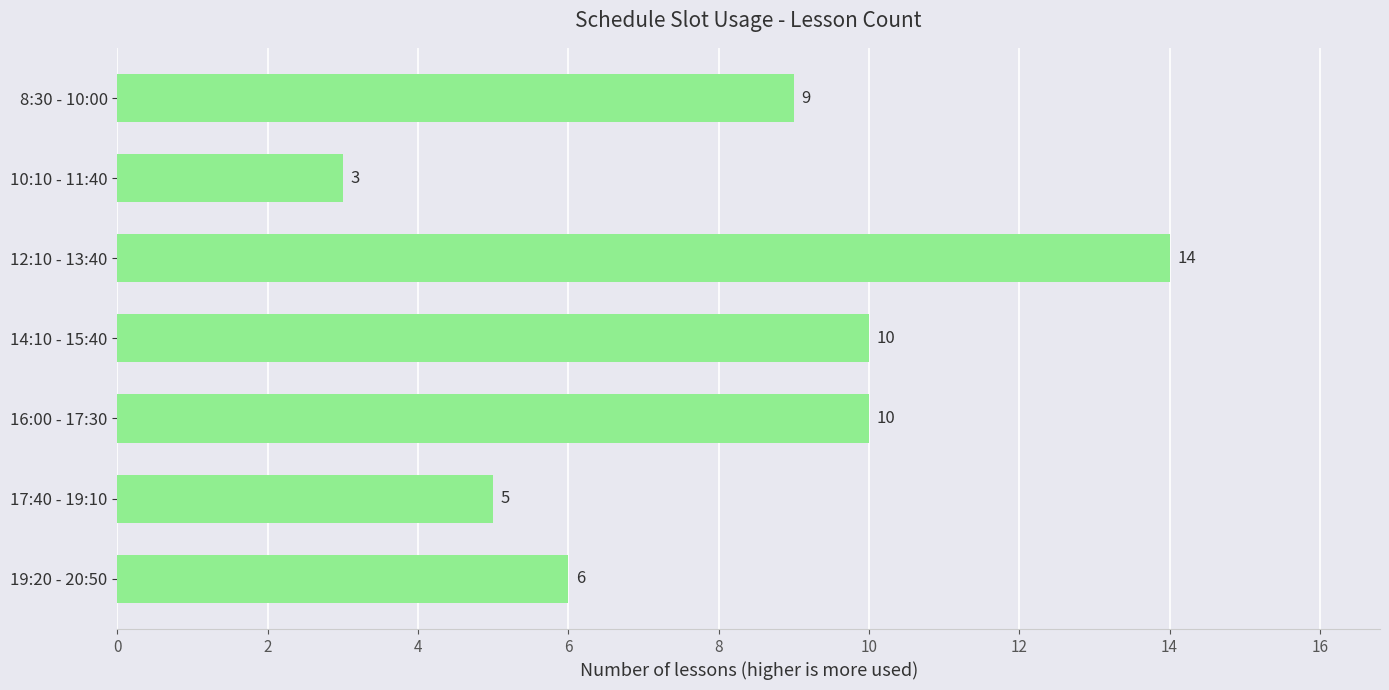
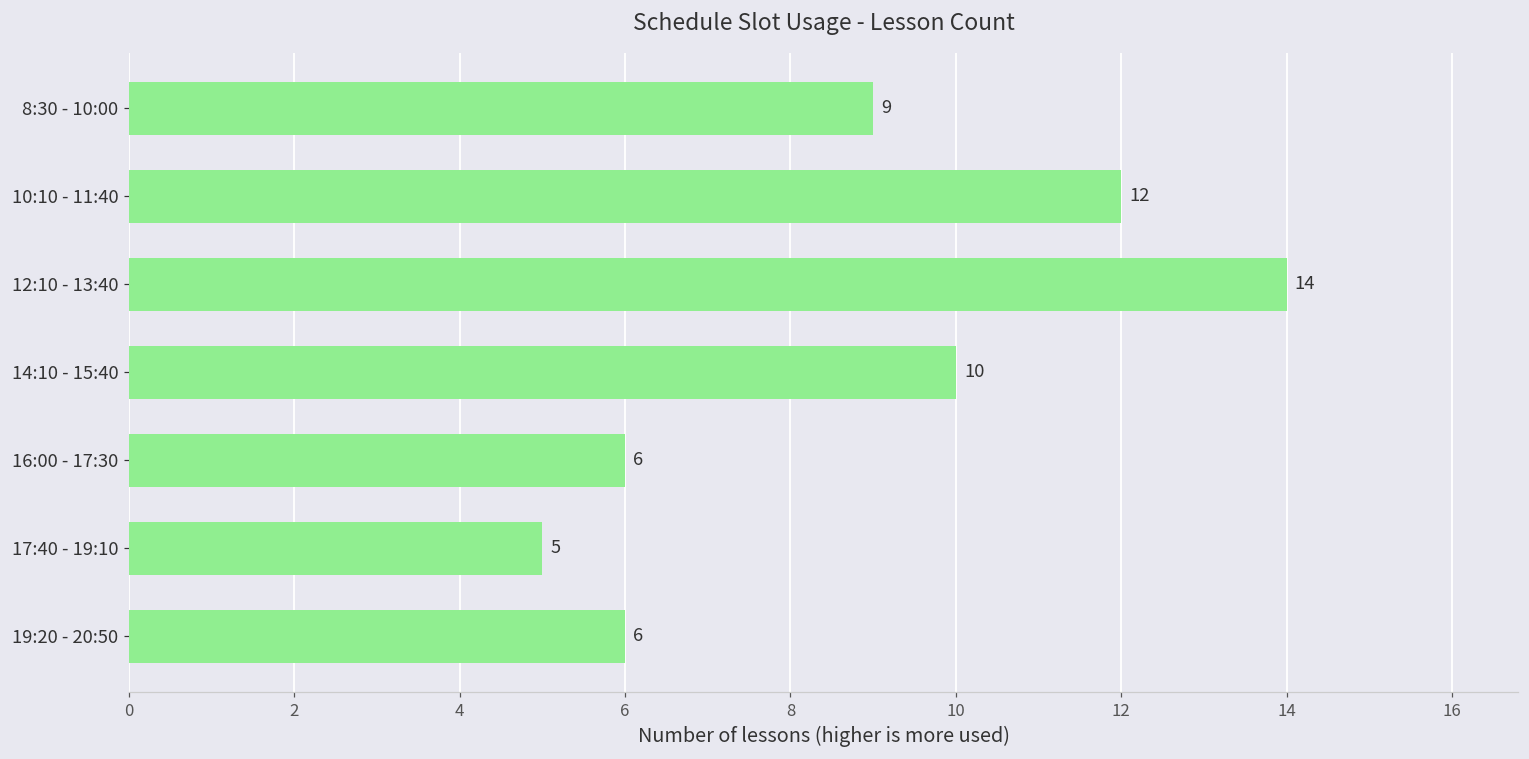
  {
    "8:30 - 10:00": 9,
-   "10:10 - 11:40": 3,
+   "10:10 - 11:40": 12,
    "12:10 - 13:40": 14,
    "14:10 - 15:40": 10,
-   "16:00 - 17:30": 10,
+   "16:00 - 17:30": 6,
    "17:40 - 19:10": 5,
    "19:20 - 20:50": 6
  }
